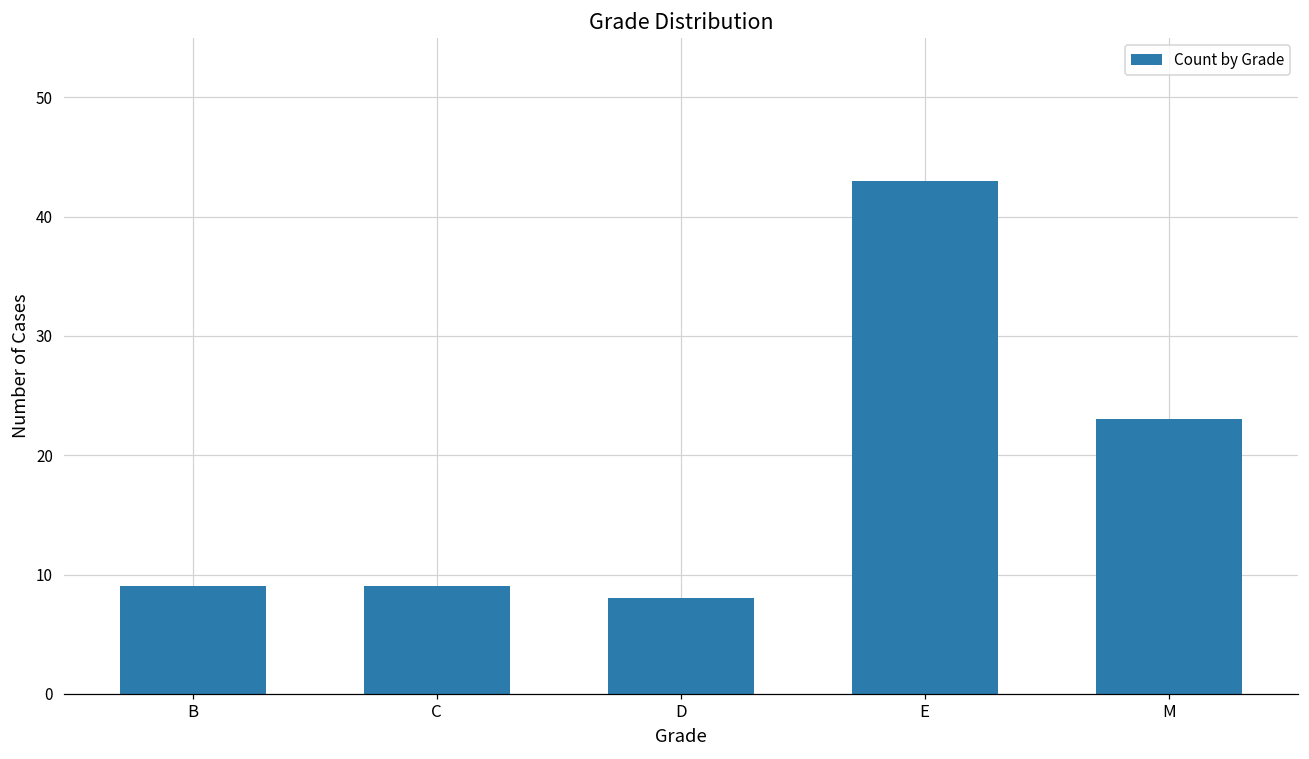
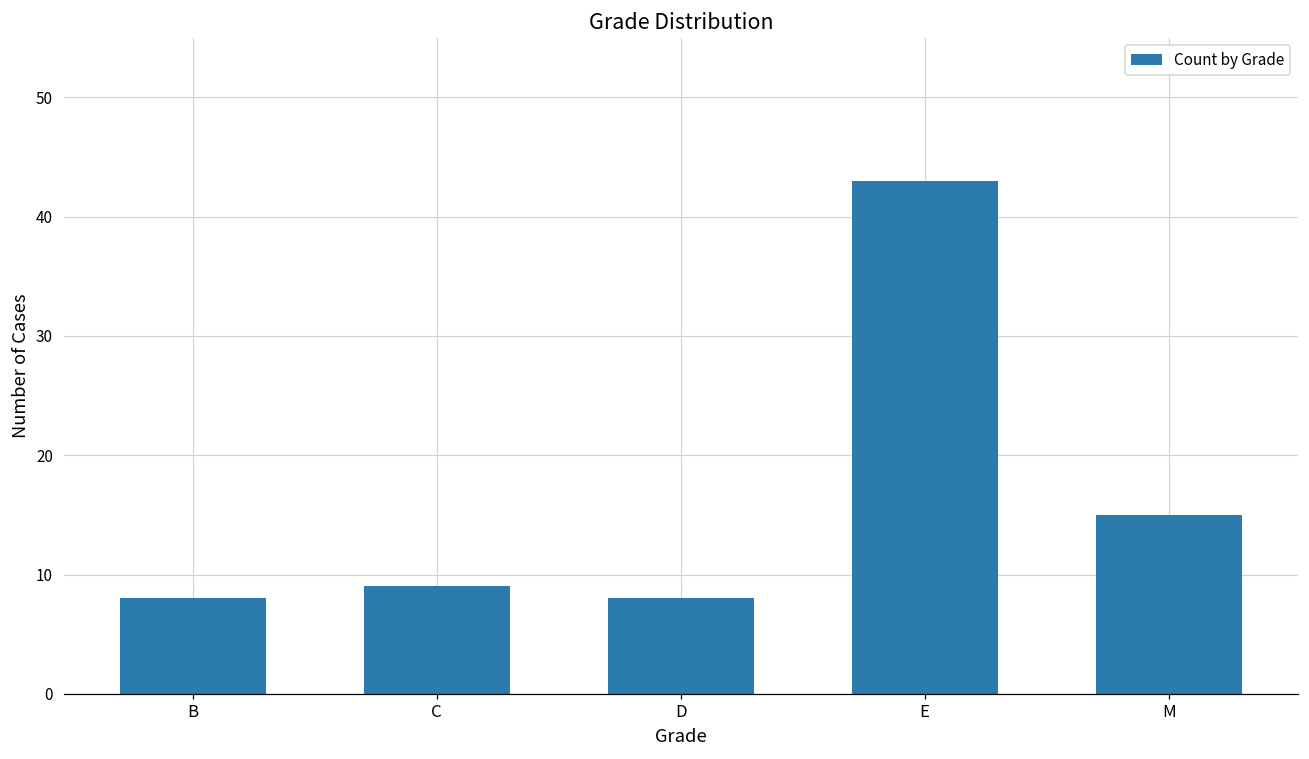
  {
-   "B": 9,
+   "B": 8,
    "C": 9,
    "D": 8,
    "E": 43,
-   "M": 23
+   "M": 15
  }
